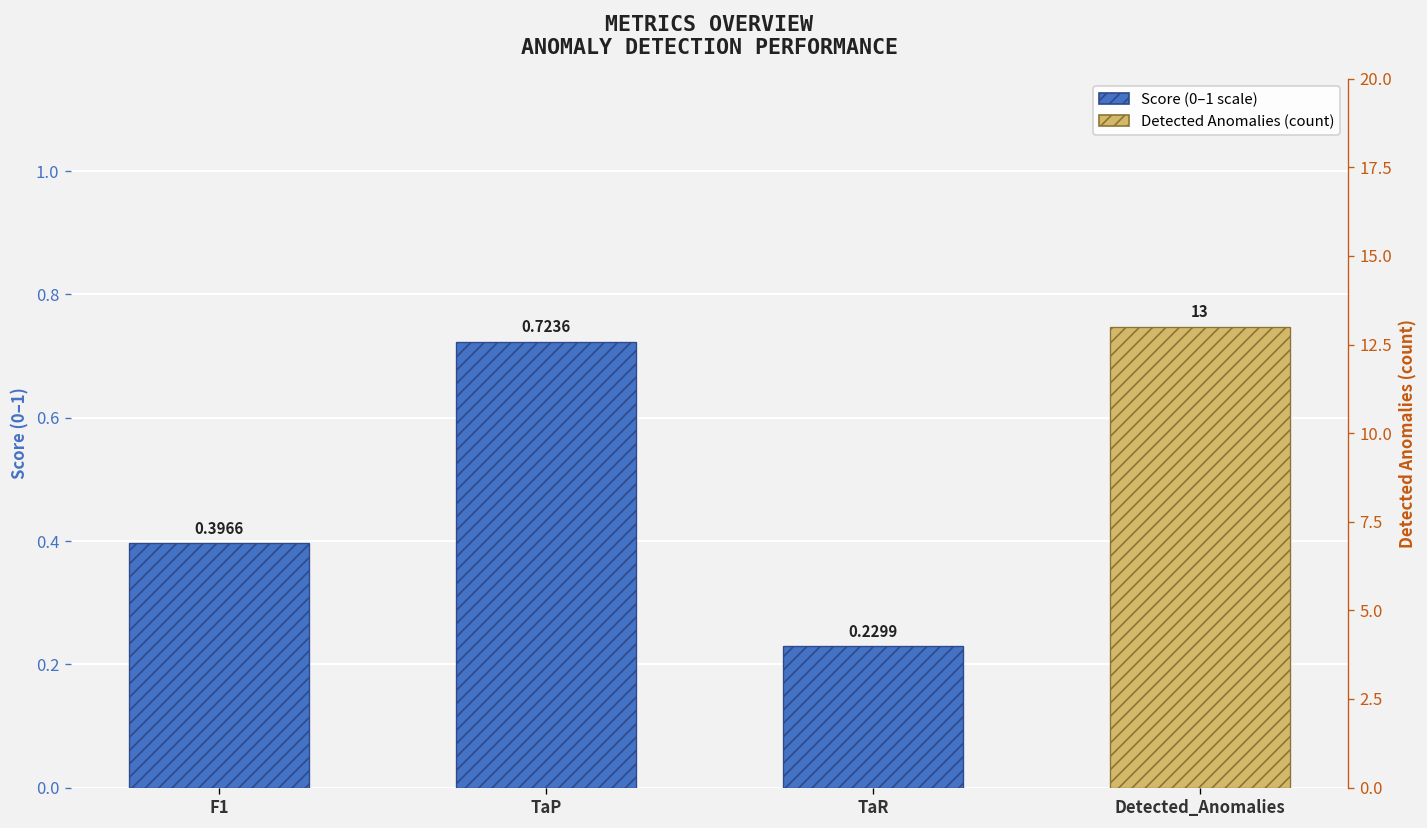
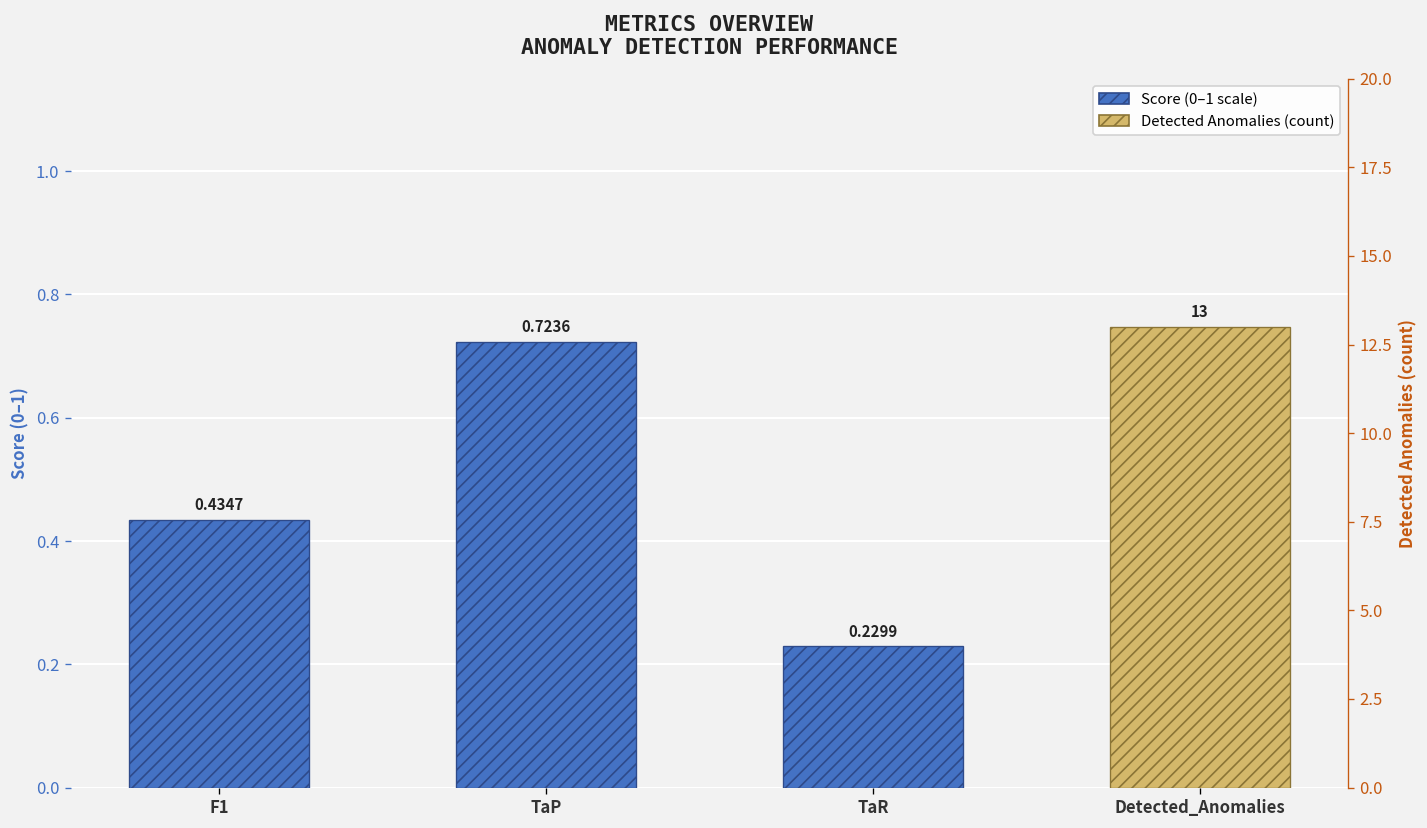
  {
    "Score (0–1 scale)": {
-     "F1": 0.3966,
+     "F1": 0.4347,
      "TaP": 0.7236,
      "TaR": 0.2299
    },
    "Detected Anomalies (count)": {
      "Detected_Anomalies": 13
    }
  }
